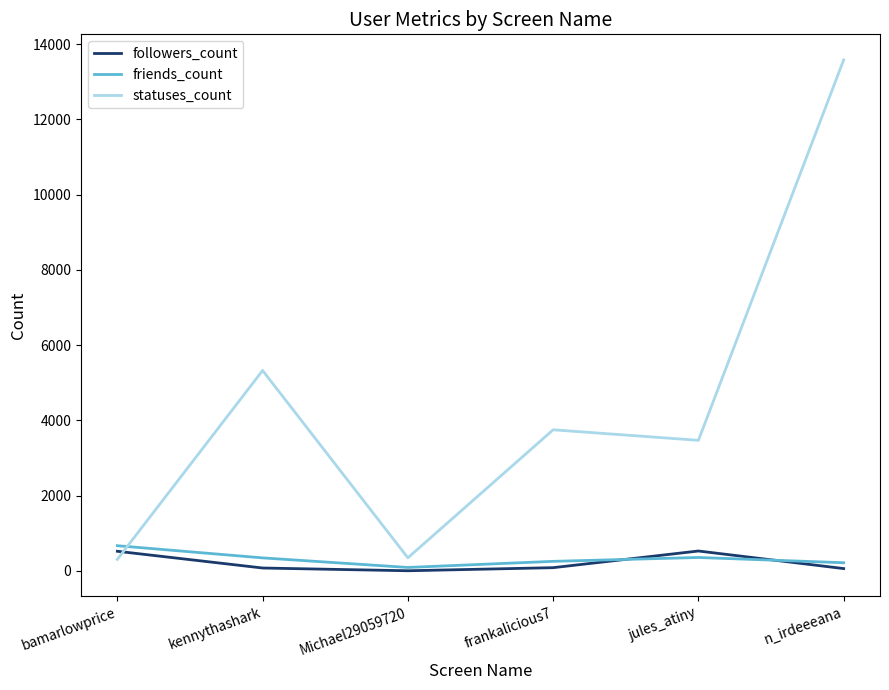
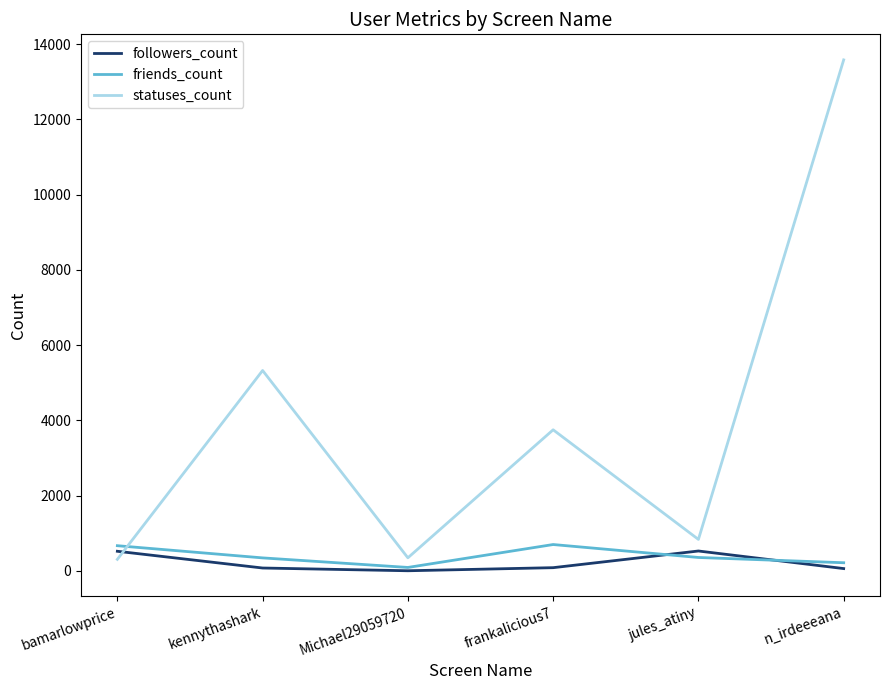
  {
    "followers_count": {
      "bamarlowprice": 500,
      "kennythashark": 100,
      "Michael29059720": 0,
      "frankalicious7": 100,
      "jules_atiny": 500,
      "n_irdeeeana": 100
    },
    "friends_count": {
      "bamarlowprice": 700,
      "kennythashark": 300,
      "Michael29059720": 100,
-     "frankalicious7": 300,
+     "frankalicious7": 700,
      "jules_atiny": 400,
      "n_irdeeeana": 200
    },
    "statuses_count": {
      "bamarlowprice": 300,
      "kennythashark": 5300,
      "Michael29059720": 300,
      "frankalicious7": 3800,
-     "jules_atiny": 3500,
+     "jules_atiny": 800,
      "n_irdeeeana": 13600
    }
  }
